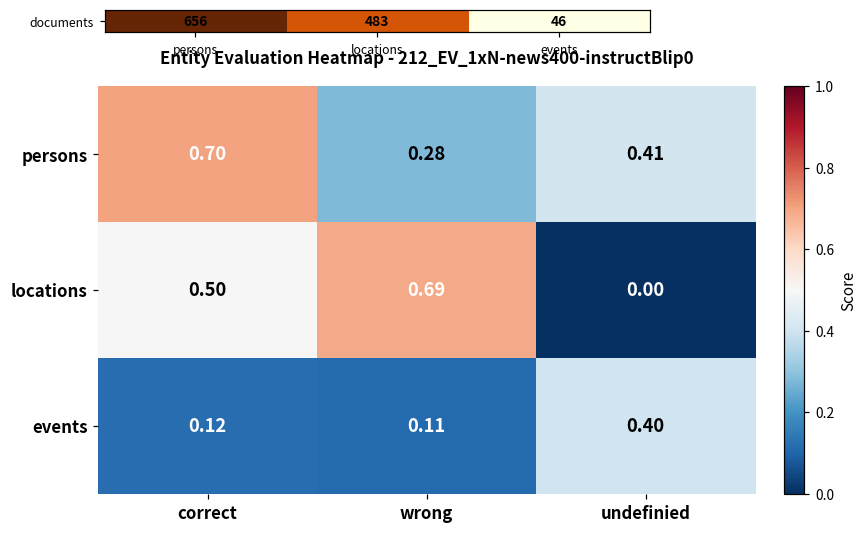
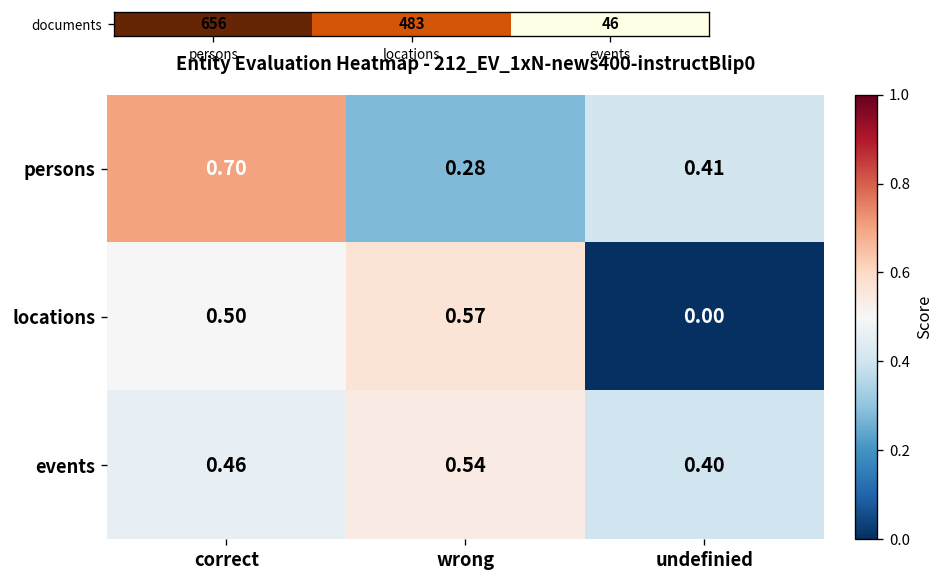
  {
    "Entity Evaluation Heatmap - 212_EV_1xN-news400-instructBlip0": {
      "persons": {
        "correct": 0.70,
        "wrong": 0.28,
        "undefinied": 0.41
      },
      "locations": {
        "correct": 0.50,
-       "wrong": 0.69,
+       "wrong": 0.57,
        "undefinied": 0.00
      },
      "events": {
-       "correct": 0.12,
-       "wrong": 0.11,
+       "correct": 0.46,
+       "wrong": 0.54,
        "undefinied": 0.40
      }
    }
  }
